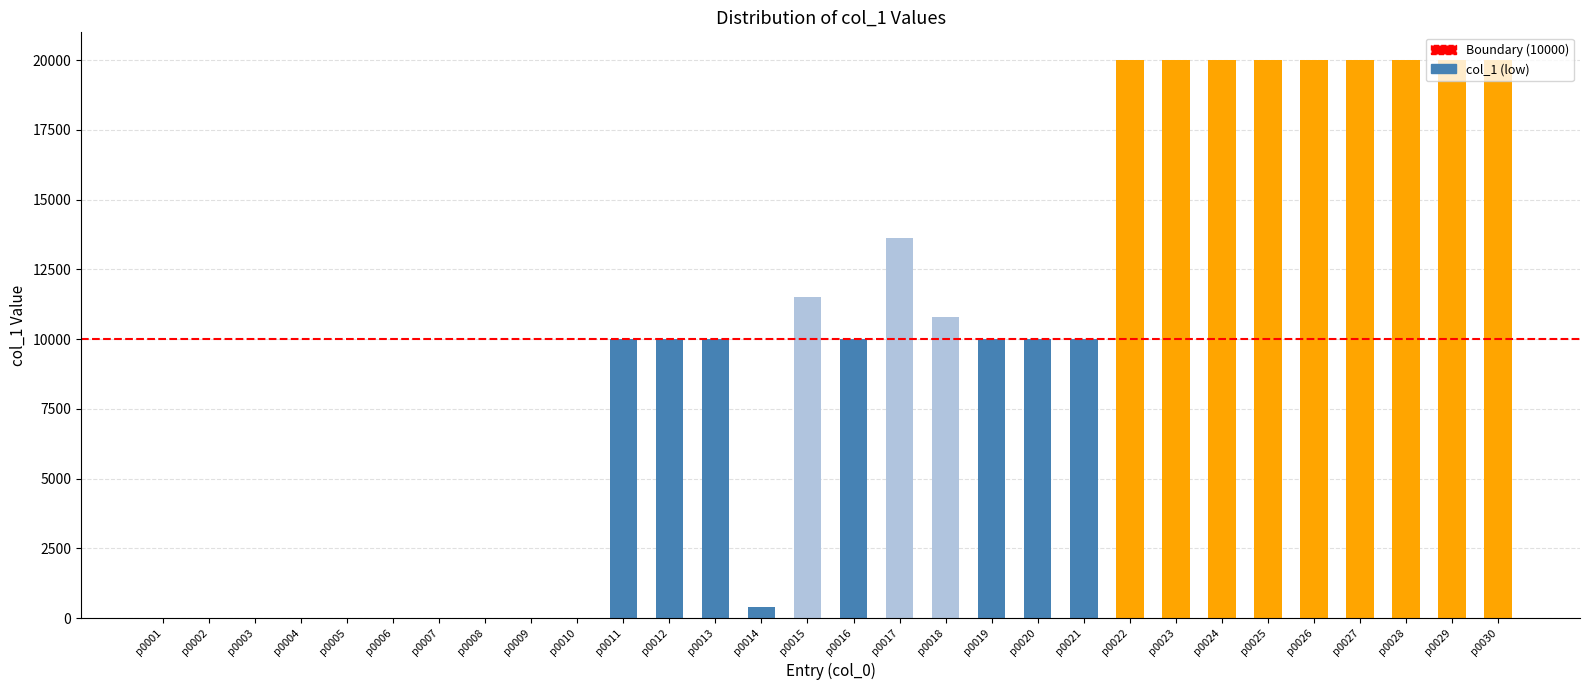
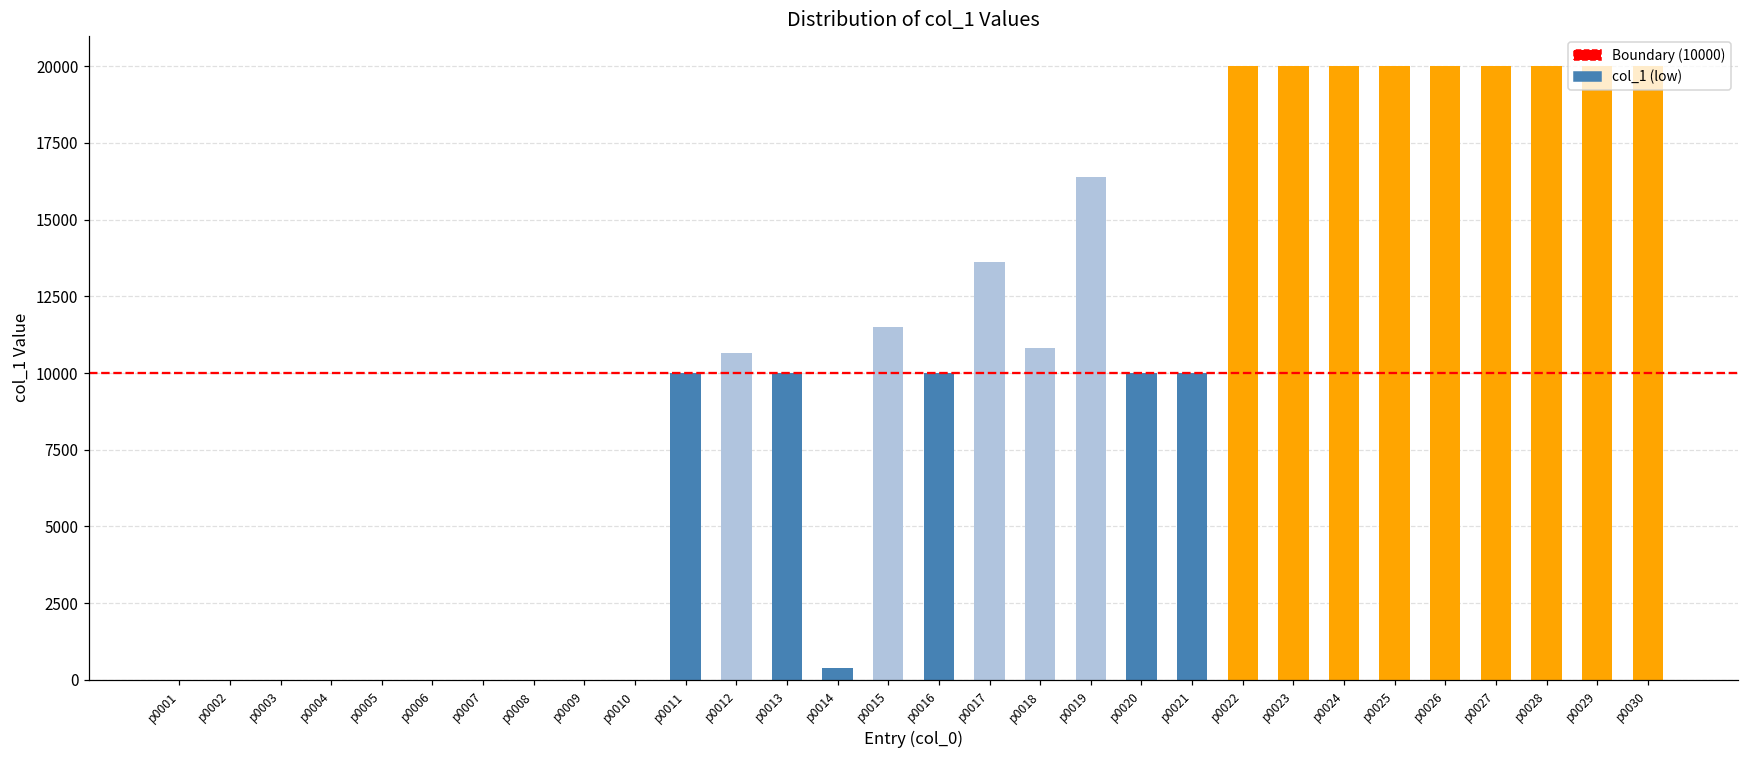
  {
    "p0001": 0,
    "p0002": 0,
    "p0003": 0,
    "p0004": 0,
    "p0005": 0,
    "p0006": 0,
    "p0007": 0,
    "p0008": 0,
    "p0009": 0,
    "p0010": 0,
    "p0011": 10000,
-   "p0012": 10000,
+   "p0012": 10700,
    "p0013": 10000,
    "p0014": 400,
    "p0015": 11500,
    "p0016": 10000,
    "p0017": 13600,
    "p0018": 10800,
-   "p0019": 10000,
+   "p0019": 16400,
    "p0020": 10000,
    "p0021": 10000,
    "p0022": 20000,
    "p0023": 20000,
    "p0024": 20000,
    "p0025": 20000,
    "p0026": 20000,
    "p0027": 20000,
    "p0028": 20000
  }
